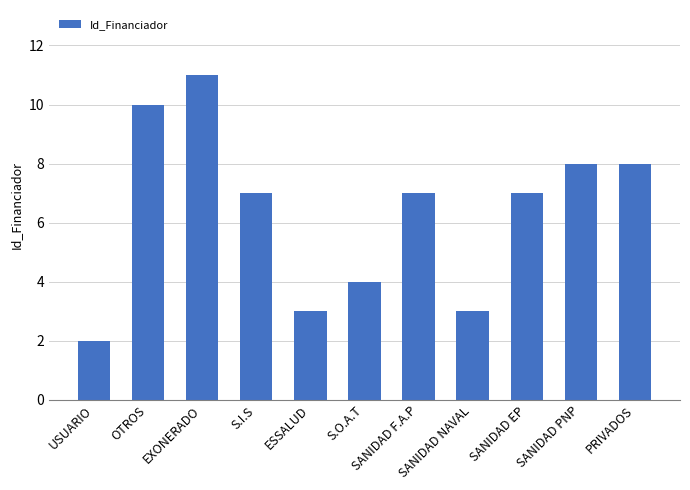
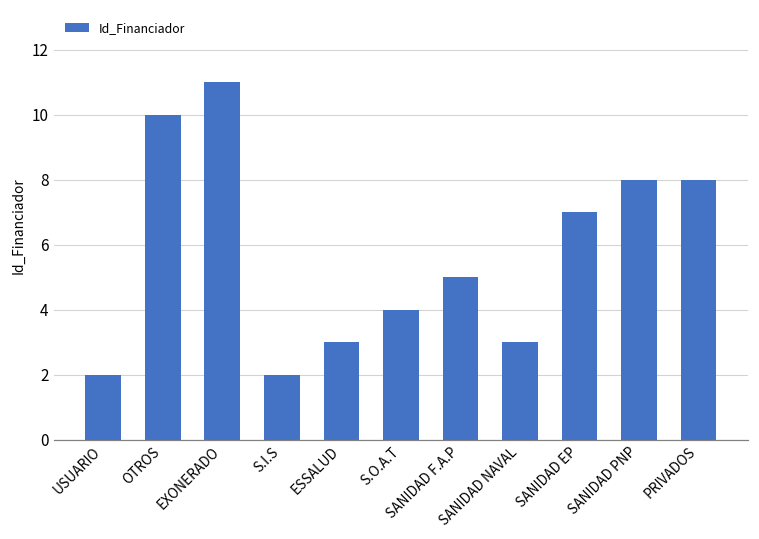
  {
    "USUARIO": 2,
    "OTROS": 10,
    "EXONERADO": 11,
-   "S.I.S": 7,
+   "S.I.S": 2,
    "ESSALUD": 3,
    "S.O.A.T": 4,
-   "SANIDAD F.A.P": 7,
+   "SANIDAD F.A.P": 5,
    "SANIDAD NAVAL": 3,
    "SANIDAD EP": 7,
    "SANIDAD PNP": 8,
    "PRIVADOS": 8
  }
